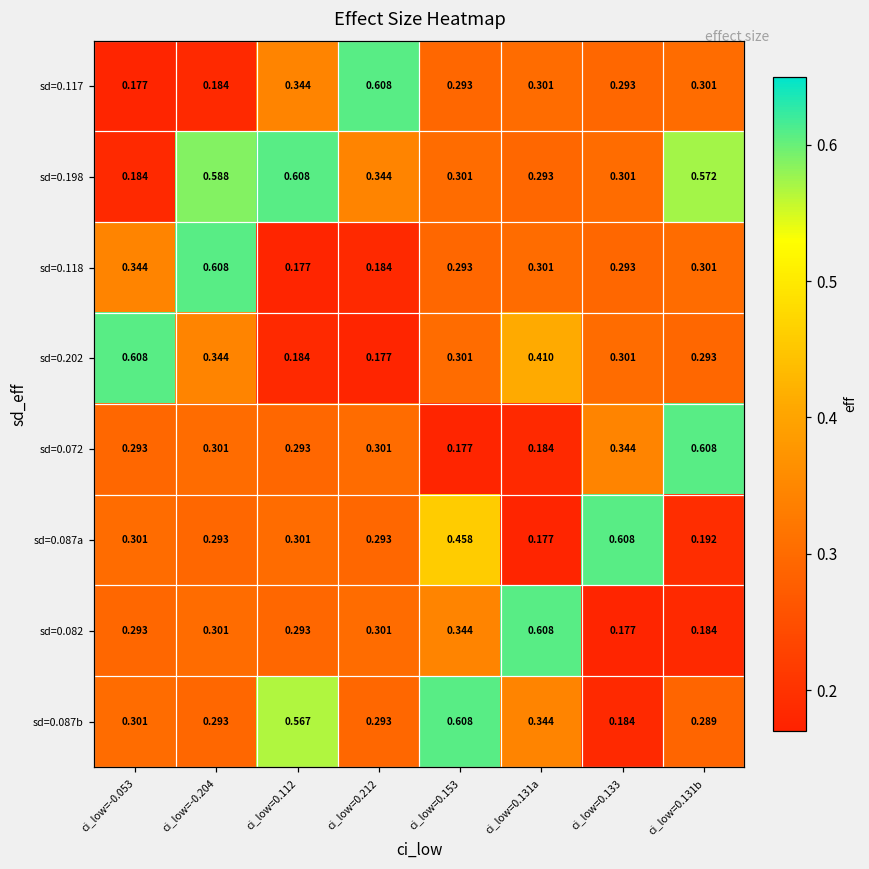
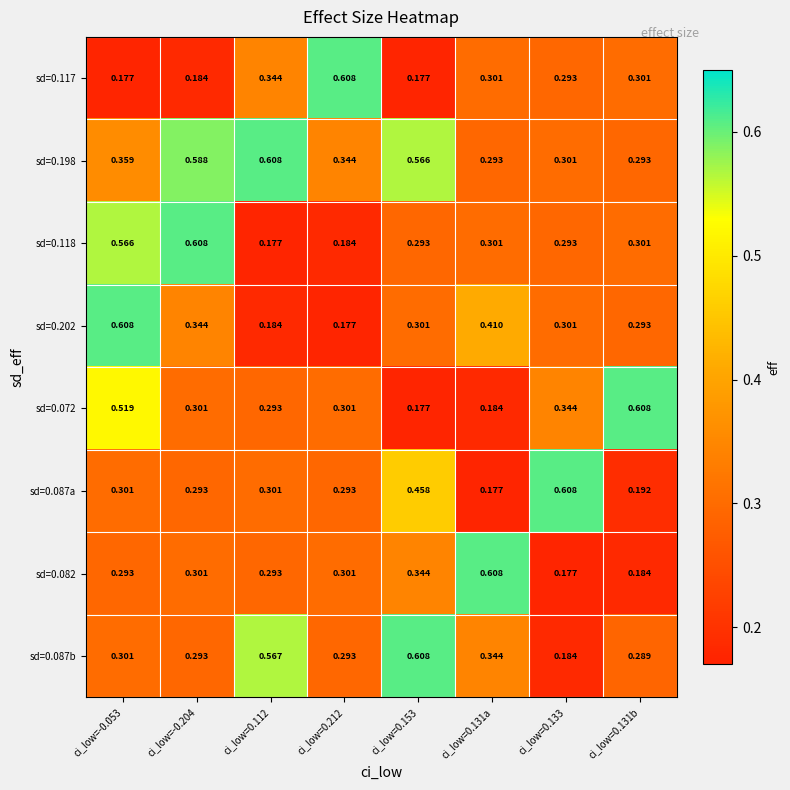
  {
    "sd=0.117": {
      "ci_low=-0.053": 0.177,
      "ci_low=-0.204": 0.184,
      "ci_low=0.112": 0.344,
      "ci_low=0.212": 0.608,
-     "ci_low=0.153": 0.293,
+     "ci_low=0.153": 0.177,
      "ci_low=0.131a": 0.301,
      "ci_low=0.133": 0.293,
      "ci_low=0.131b": 0.301
    },
    "sd=0.198": {
-     "ci_low=-0.053": 0.184,
+     "ci_low=-0.053": 0.359,
      "ci_low=-0.204": 0.588,
      "ci_low=0.112": 0.608,
      "ci_low=0.212": 0.344,
-     "ci_low=0.153": 0.301,
+     "ci_low=0.153": 0.566,
      "ci_low=0.131a": 0.293,
      "ci_low=0.133": 0.301,
-     "ci_low=0.131b": 0.572
+     "ci_low=0.131b": 0.293
    },
    "sd=0.118": {
-     "ci_low=-0.053": 0.344,
+     "ci_low=-0.053": 0.566,
      "ci_low=-0.204": 0.608,
      "ci_low=0.112": 0.177,
      "ci_low=0.212": 0.184,
      "ci_low=0.153": 0.293,
      "ci_low=0.131a": 0.301,
      "ci_low=0.133": 0.293,
      "ci_low=0.131b": 0.301
    },
    "sd=0.202": {
      "ci_low=-0.053": 0.608,
      "ci_low=-0.204": 0.344,
      "ci_low=0.112": 0.184,
      "ci_low=0.212": 0.177,
      "ci_low=0.153": 0.301,
      "ci_low=0.131a": 0.410,
      "ci_low=0.133": 0.301,
      "ci_low=0.131b": 0.293
    },
    "sd=0.072": {
-     "ci_low=-0.053": 0.293,
+     "ci_low=-0.053": 0.519,
      "ci_low=-0.204": 0.301,
      "ci_low=0.112": 0.293,
      "ci_low=0.212": 0.301,
      "ci_low=0.153": 0.177,
      "ci_low=0.131a": 0.184,
      "ci_low=0.133": 0.344,
      "ci_low=0.131b": 0.608
    },
    "sd=0.087a": {
      "ci_low=-0.053": 0.301,
      "ci_low=-0.204": 0.293,
      "ci_low=0.112": 0.301,
      "ci_low=0.212": 0.293,
      "ci_low=0.153": 0.458,
      "ci_low=0.131a": 0.177,
      "ci_low=0.133": 0.608,
      "ci_low=0.131b": 0.192
    },
    "sd=0.082": {
      "ci_low=-0.053": 0.293,
      "ci_low=-0.204": 0.301,
      "ci_low=0.112": 0.293,
      "ci_low=0.212": 0.301,
      "ci_low=0.153": 0.344,
      "ci_low=0.131a": 0.608,
      "ci_low=0.133": 0.177,
      "ci_low=0.131b": 0.184
    },
    "sd=0.087b": {
      "ci_low=-0.053": 0.301,
      "ci_low=-0.204": 0.293,
      "ci_low=0.112": 0.567,
      "ci_low=0.212": 0.293,
      "ci_low=0.153": 0.608,
      "ci_low=0.131a": 0.344,
      "ci_low=0.133": 0.184,
      "ci_low=0.131b": 0.289
    }
  }
